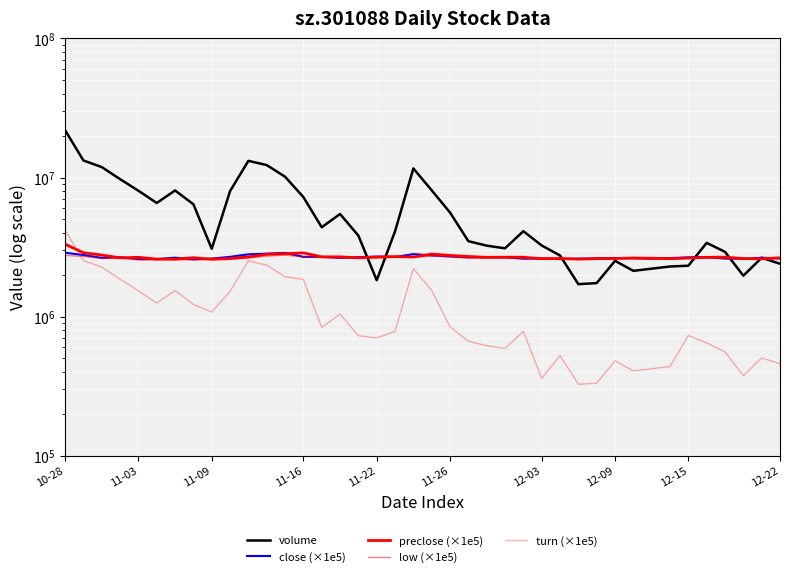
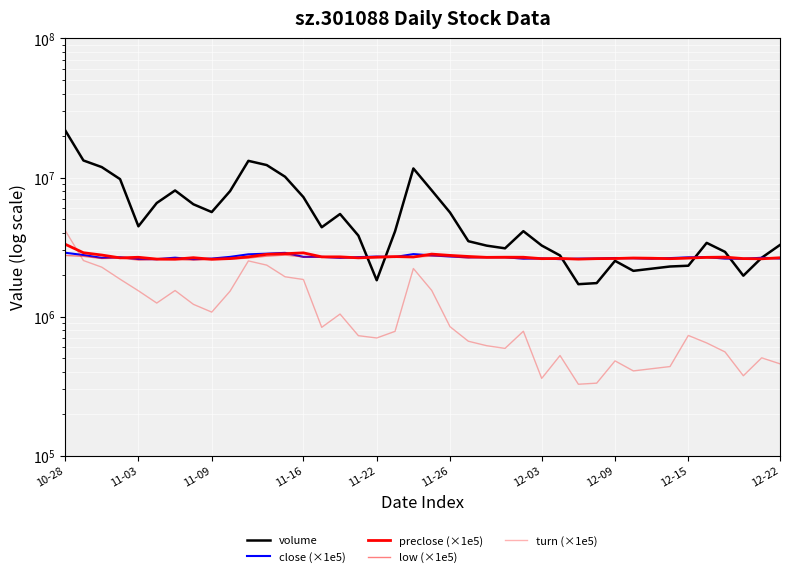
  {
    "volume": {
      "10-28": 22000000,
-     "11-03": 8000000,
-     "11-09": 3100000,
+     "11-03": 4500000,
+     "11-09": 5600000,
      "11-16": 7000000,
      "11-22": 1800000,
      "11-26": 5600000,
      "12-03": 3200000,
      "12-15": 2300000,
-     "12-22": 2400000
+     "12-22": 3300000
    },
    "close (×1e5)": {
      "10-28": 2900000
    }
  }
